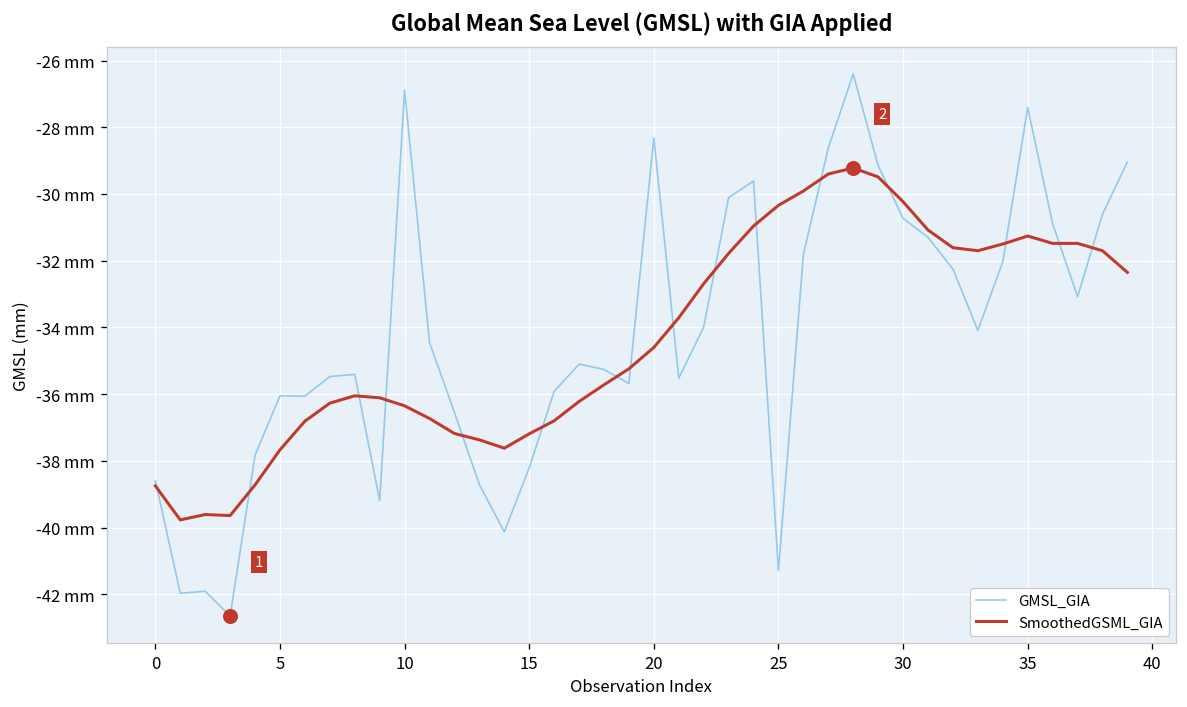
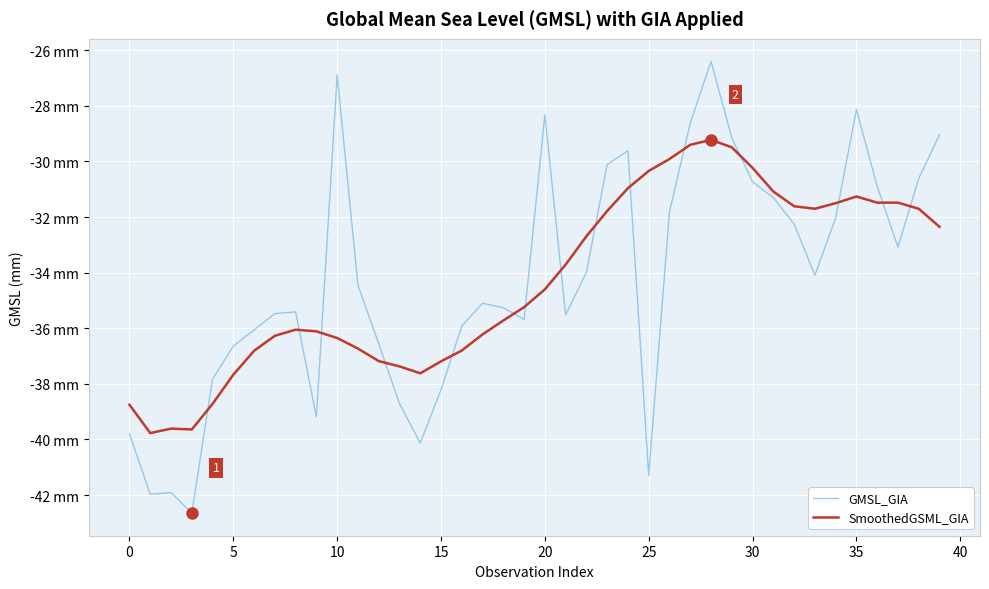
  {
    "GMSL_GIA": {
-     "0": "-38.6 mm",
-     "5": "-36.1 mm",
+     "0": "-39.8 mm",
+     "5": "-36.6 mm",
      "10": "-26.9 mm",
      "15": "-38.2 mm",
      "20": "-28.3 mm",
      "25": "-41.3 mm",
      "30": "-30.7 mm",
-     "35": "-27.4 mm"
+     "35": "-28.1 mm"
    }
  }
